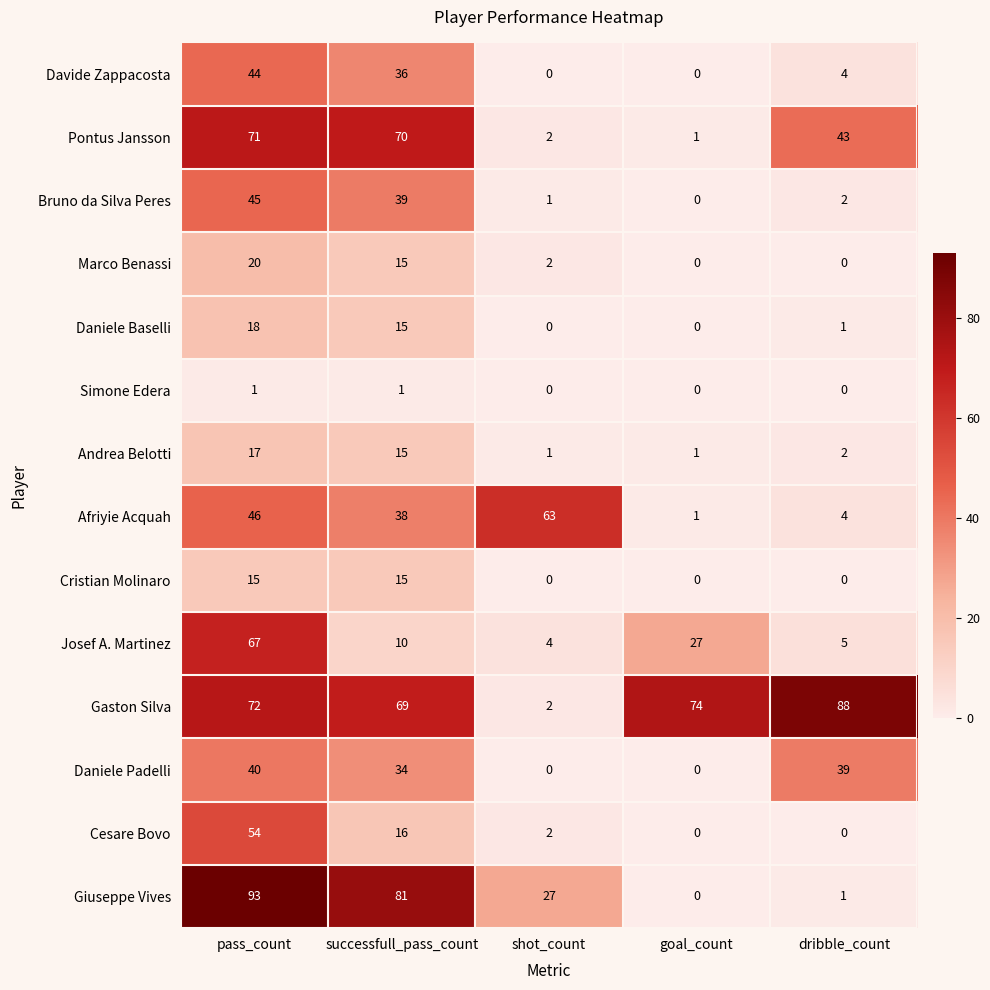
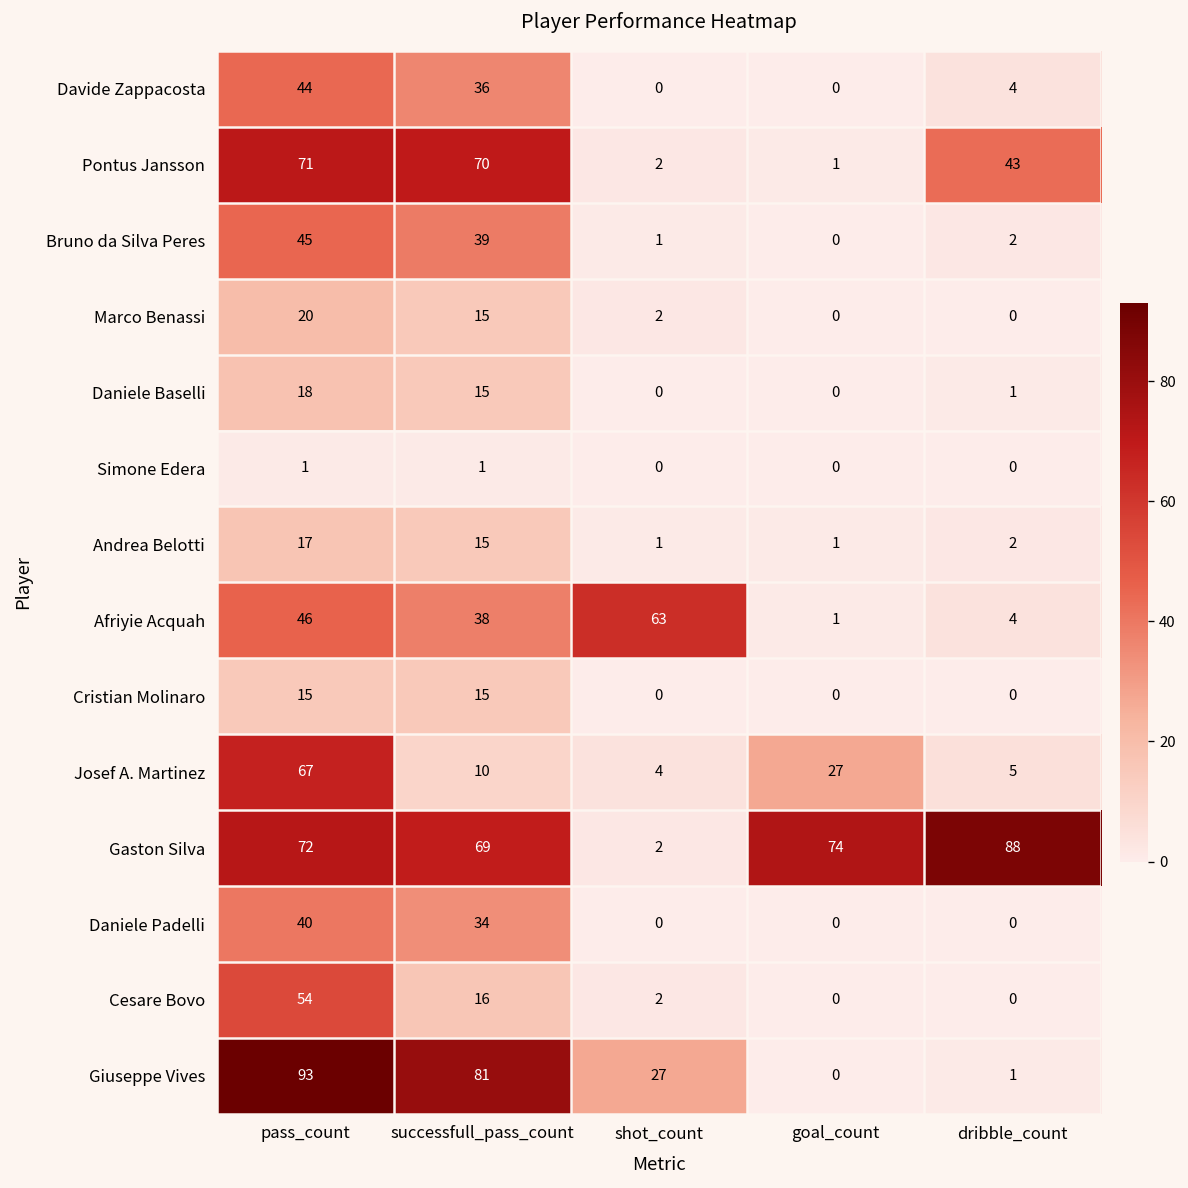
  {
    "Davide Zappacosta": {
      "pass_count": 44,
      "successfull_pass_count": 36,
      "shot_count": 0,
      "goal_count": 0,
      "dribble_count": 4
    },
    "Pontus Jansson": {
      "pass_count": 71,
      "successfull_pass_count": 70,
      "shot_count": 2,
      "goal_count": 1,
      "dribble_count": 43
    },
    "Bruno da Silva Peres": {
      "pass_count": 45,
      "successfull_pass_count": 39,
      "shot_count": 1,
      "goal_count": 0,
      "dribble_count": 2
    },
    "Marco Benassi": {
      "pass_count": 20,
      "successfull_pass_count": 15,
      "shot_count": 2,
      "goal_count": 0,
      "dribble_count": 0
    },
    "Daniele Baselli": {
      "pass_count": 18,
      "successfull_pass_count": 15,
      "shot_count": 0,
      "goal_count": 0,
      "dribble_count": 1
    },
    "Simone Edera": {
      "pass_count": 1,
      "successfull_pass_count": 1,
      "shot_count": 0,
      "goal_count": 0,
      "dribble_count": 0
    },
    "Andrea Belotti": {
      "pass_count": 17,
      "successfull_pass_count": 15,
      "shot_count": 1,
      "goal_count": 1,
      "dribble_count": 2
    },
    "Afriyie Acquah": {
      "pass_count": 46,
      "successfull_pass_count": 38,
      "shot_count": 63,
      "goal_count": 1,
      "dribble_count": 4
    },
    "Cristian Molinaro": {
      "pass_count": 15,
      "successfull_pass_count": 15,
      "shot_count": 0,
      "goal_count": 0,
      "dribble_count": 0
    },
    "Josef A. Martinez": {
      "pass_count": 67,
      "successfull_pass_count": 10,
      "shot_count": 4,
      "goal_count": 27,
      "dribble_count": 5
    },
    "Gaston Silva": {
      "pass_count": 72,
      "successfull_pass_count": 69,
      "shot_count": 2,
      "goal_count": 74,
      "dribble_count": 88
    },
    "Daniele Padelli": {
      "pass_count": 40,
      "successfull_pass_count": 34,
      "shot_count": 0,
      "goal_count": 0,
-     "dribble_count": 39
+     "dribble_count": 0
    },
    "Cesare Bovo": {
      "pass_count": 54,
      "successfull_pass_count": 16,
      "shot_count": 2,
      "goal_count": 0,
      "dribble_count": 0
    },
    "Giuseppe Vives": {
      "pass_count": 93,
      "successfull_pass_count": 81,
      "shot_count": 27,
      "goal_count": 0,
      "dribble_count": 1
    }
  }
